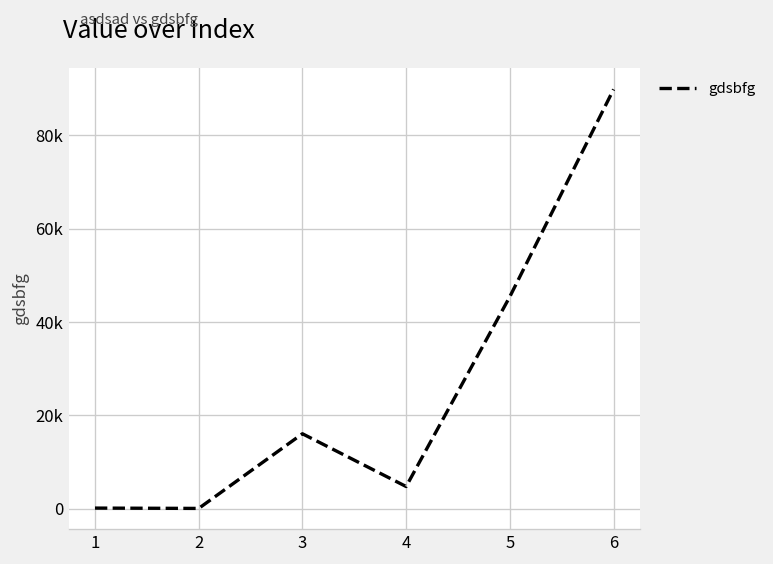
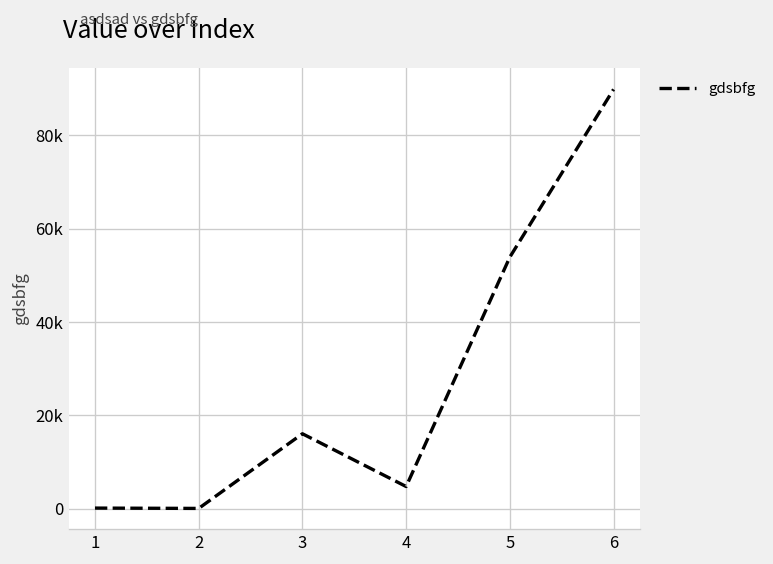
  {
    "1": 0,
    "2": 0,
    "3": 16000,
    "4": 5000,
-   "5": 45000,
+   "5": 54000,
    "6": 90000
  }
